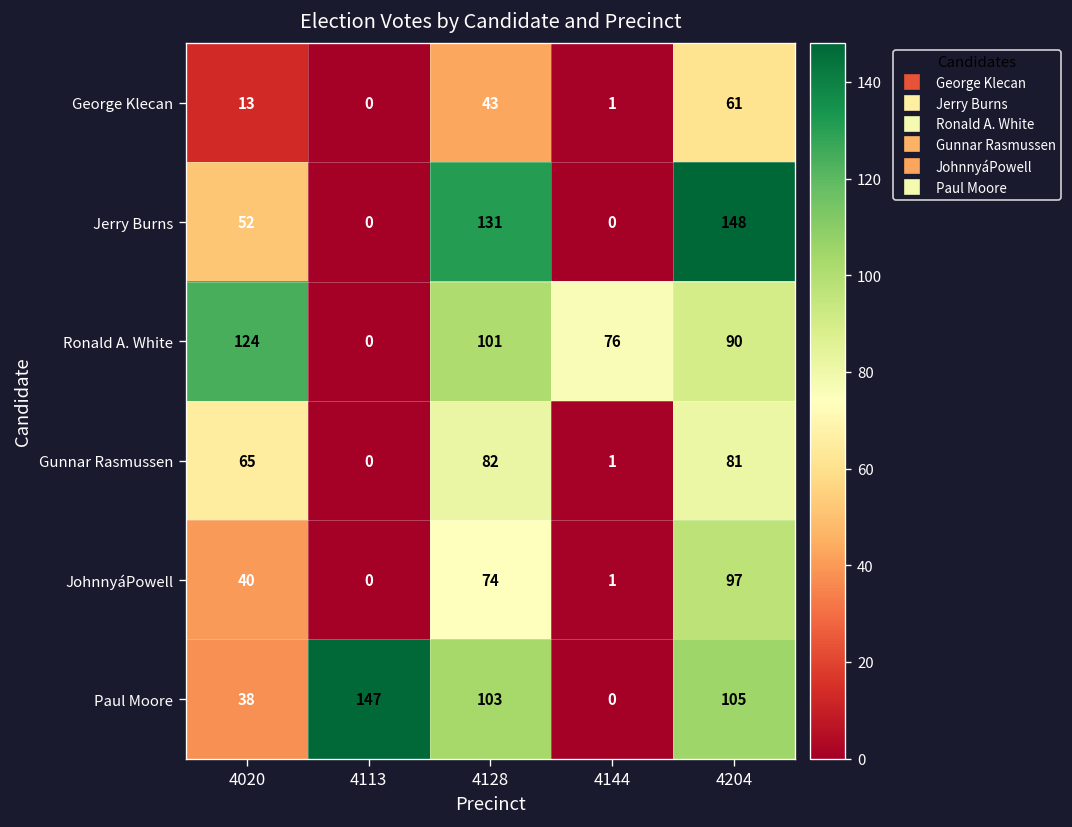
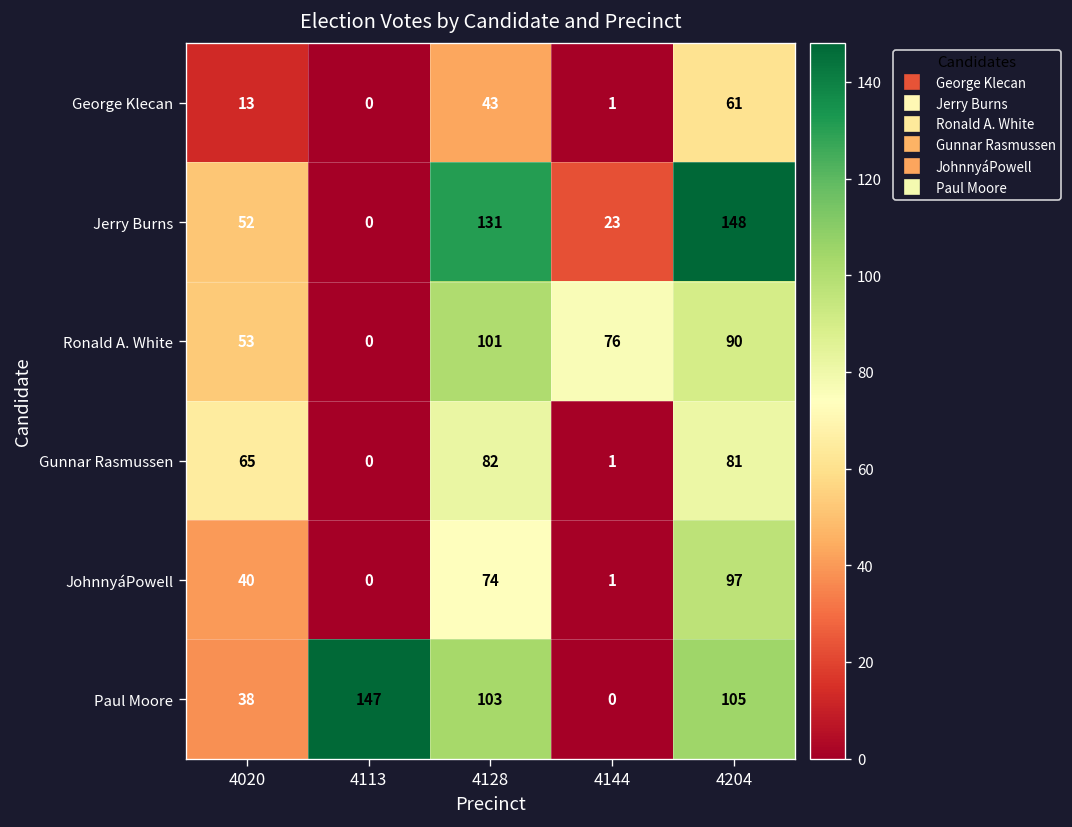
  {
    "George Klecan": {
      "4020": 13,
      "4113": 0,
      "4128": 43,
      "4144": 1,
      "4204": 61
    },
    "Jerry Burns": {
      "4020": 52,
      "4113": 0,
      "4128": 131,
-     "4144": 0,
+     "4144": 23,
      "4204": 148
    },
    "Ronald A. White": {
-     "4020": 124,
+     "4020": 53,
      "4113": 0,
      "4128": 101,
      "4144": 76,
      "4204": 90
    },
    "Gunnar Rasmussen": {
      "4020": 65,
      "4113": 0,
      "4128": 82,
      "4144": 1,
      "4204": 81
    },
    "JohnnyáPowell": {
      "4020": 40,
      "4113": 0,
      "4128": 74,
      "4144": 1,
      "4204": 97
    },
    "Paul Moore": {
      "4020": 38,
      "4113": 147,
      "4128": 103,
      "4144": 0,
      "4204": 105
    }
  }
